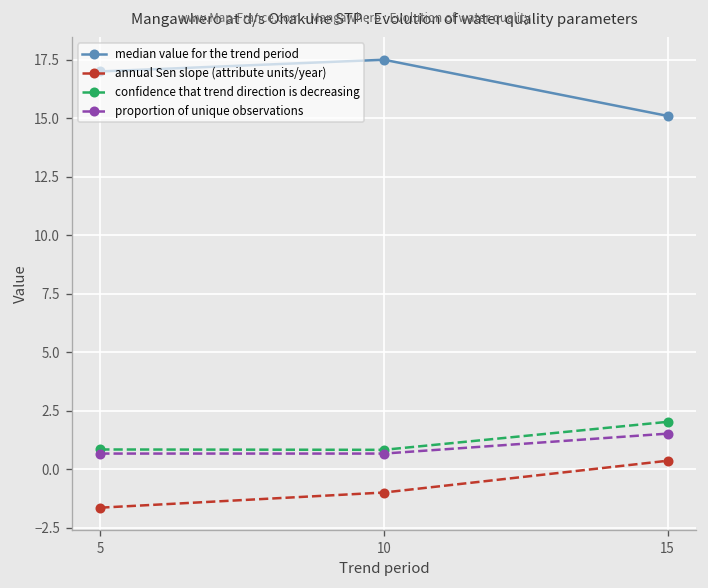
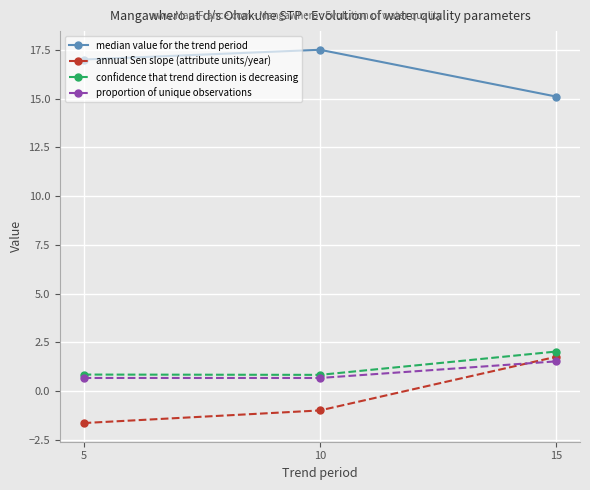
  {
    "median value for the trend period": {
      "10": 17.5,
      "15": 15.1
    },
    "annual Sen slope (attribute units/year)": {
      "5": -1.6,
      "10": -1.0,
-     "15": 0.4
+     "15": 1.8
    },
    "confidence that trend direction is decreasing": {
      "5": 0.9,
      "10": 0.8,
      "15": 2.0
    },
    "proportion of unique observations": {
      "5": 0.7,
      "10": 0.7,
      "15": 1.5
    }
  }
